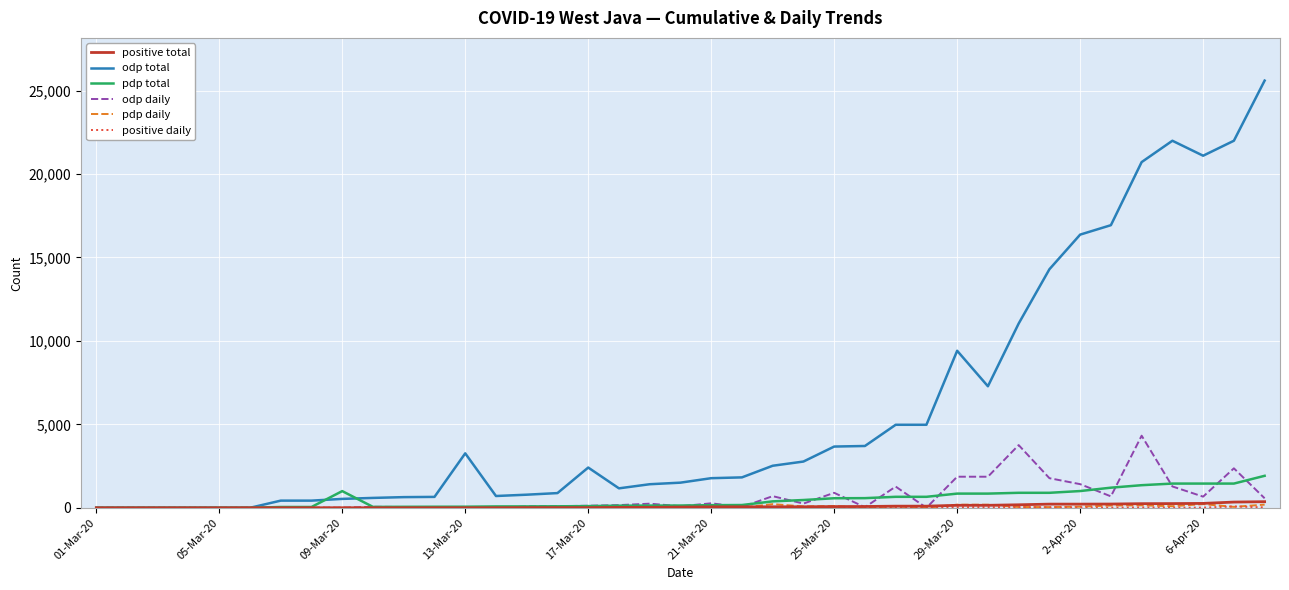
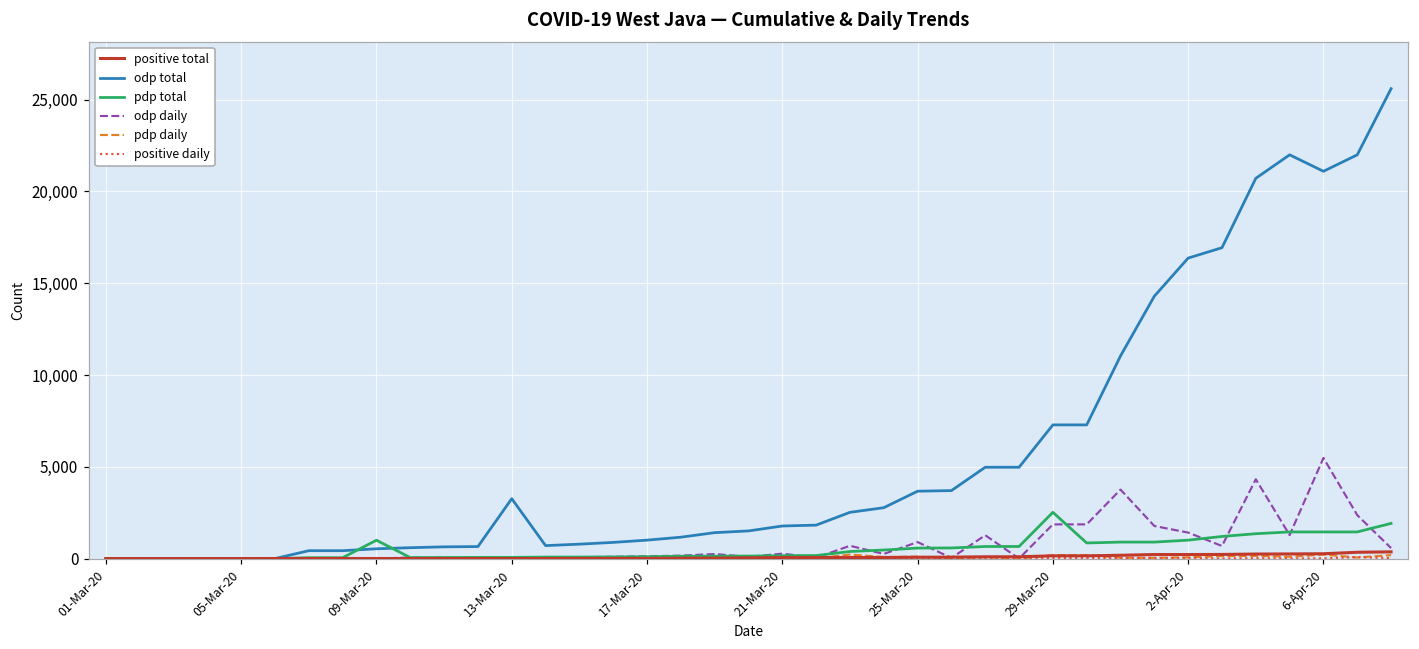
  {
    "odp total": {
      "09-Mar-20": "500",
      "13-Mar-20": "3,300",
-     "17-Mar-20": "2,400",
+     "17-Mar-20": "1,000",
      "21-Mar-20": "1,800",
      "25-Mar-20": "3,700",
-     "29-Mar-20": "9,400",
+     "29-Mar-20": "7,300",
      "2-Apr-20": "16,400",
      "6-Apr-20": "21,100"
    },
    "pdp total": {
      "09-Mar-20": "1,000",
      "25-Mar-20": "600",
-     "29-Mar-20": "900",
+     "29-Mar-20": "2,500",
      "2-Apr-20": "1,000",
      "6-Apr-20": "1,500"
    },
    "odp daily": {
      "25-Mar-20": "900",
      "29-Mar-20": "1,900",
      "2-Apr-20": "1,400",
-     "6-Apr-20": "700"
+     "6-Apr-20": "5,500"
    }
  }
